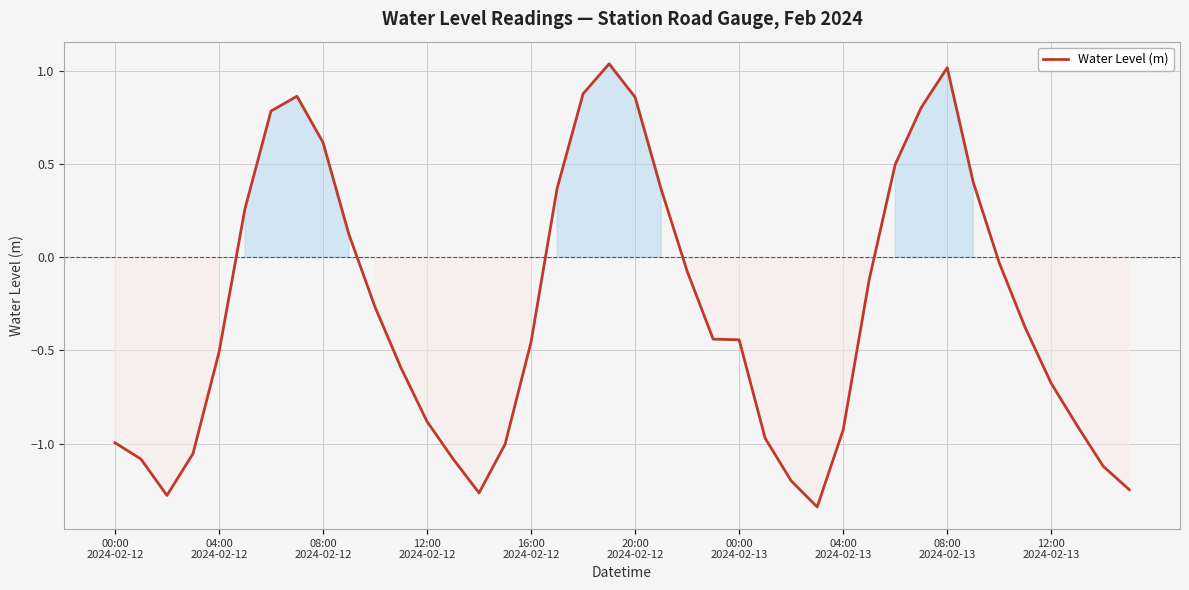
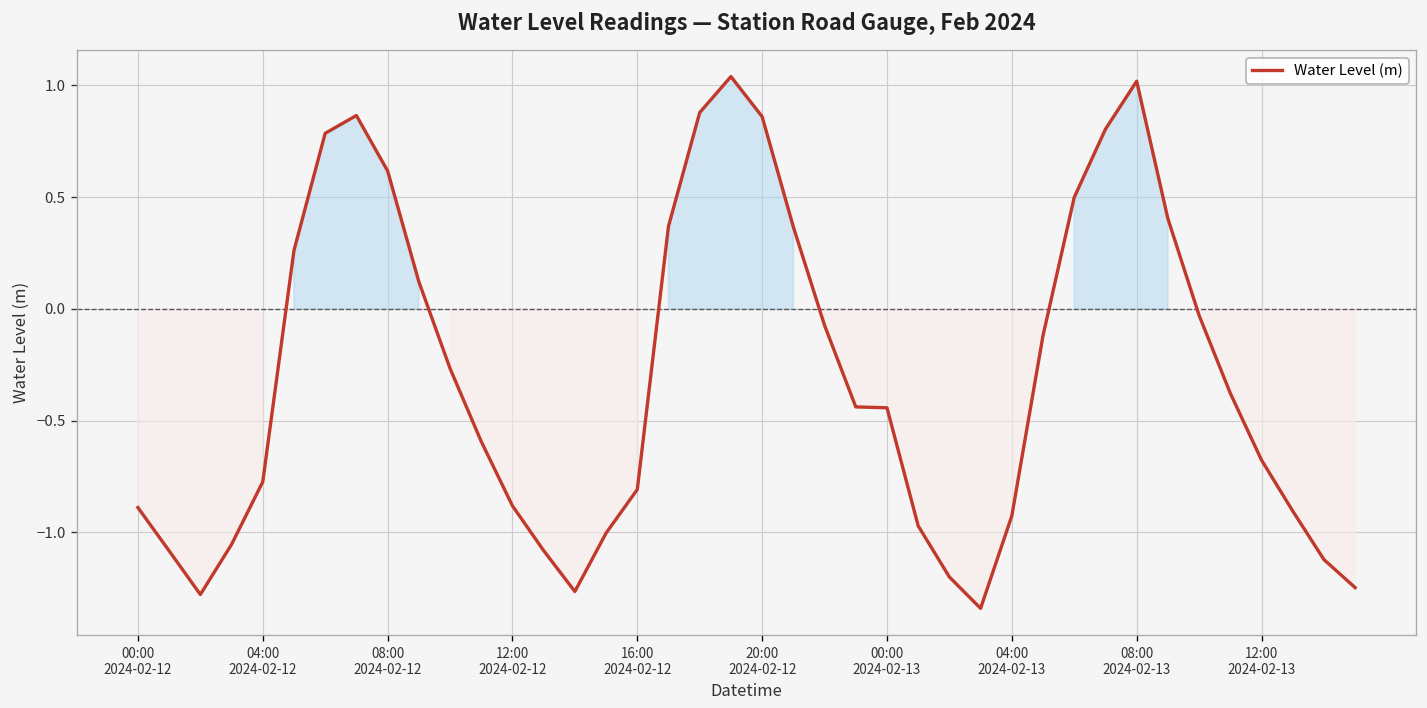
  {
-   "00:00 2024-02-12": -1.00,
-   "04:00 2024-02-12": -0.51,
+   "00:00 2024-02-12": -0.89,
+   "04:00 2024-02-12": -0.77,
    "08:00 2024-02-12": 0.62,
    "12:00 2024-02-12": -0.88,
-   "16:00 2024-02-12": -0.45,
+   "16:00 2024-02-12": -0.81,
    "20:00 2024-02-12": 0.86,
    "00:00 2024-02-13": -0.44,
    "04:00 2024-02-13": -0.93,
    "08:00 2024-02-13": 1.02,
    "12:00 2024-02-13": -0.68
  }
